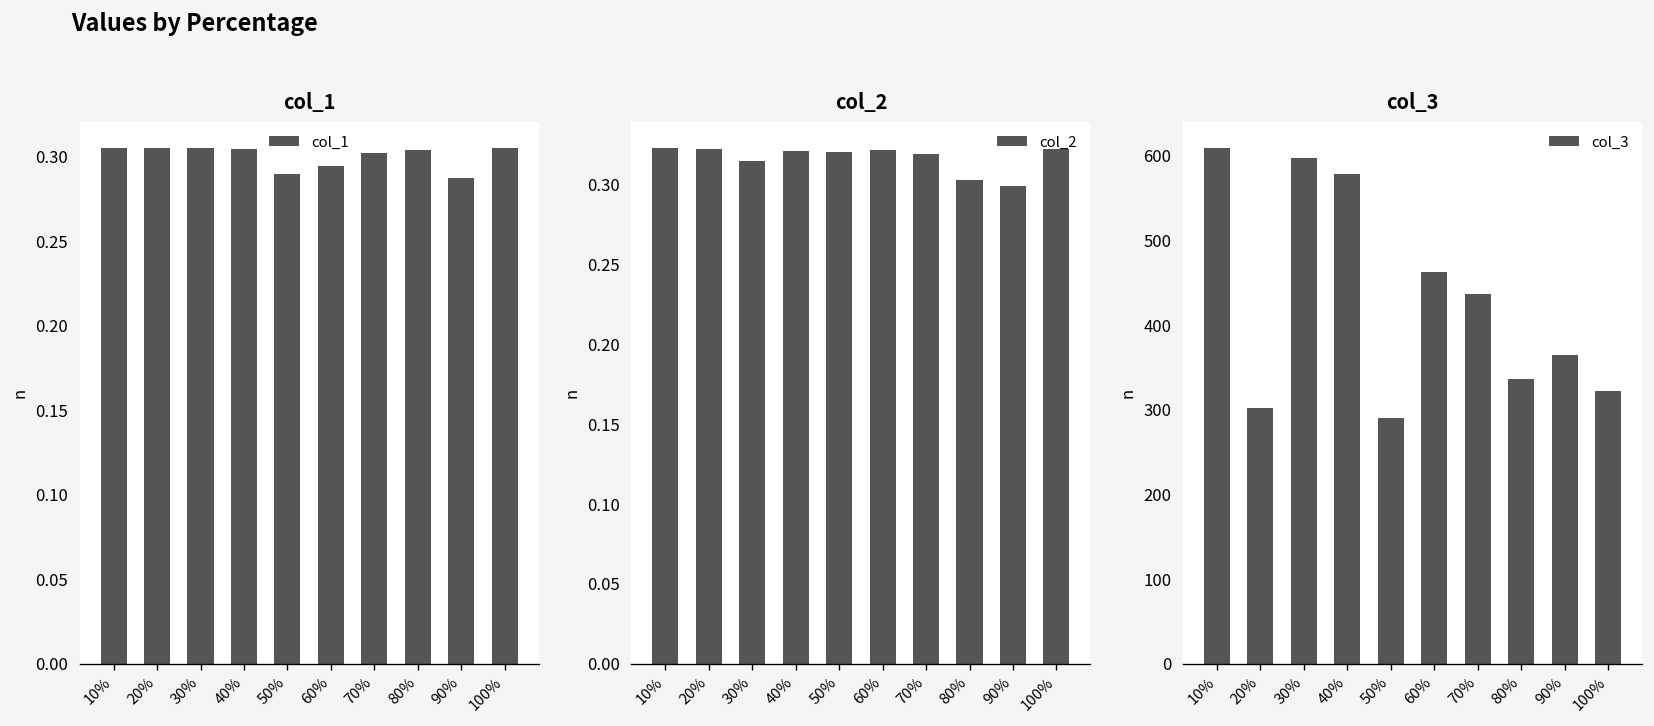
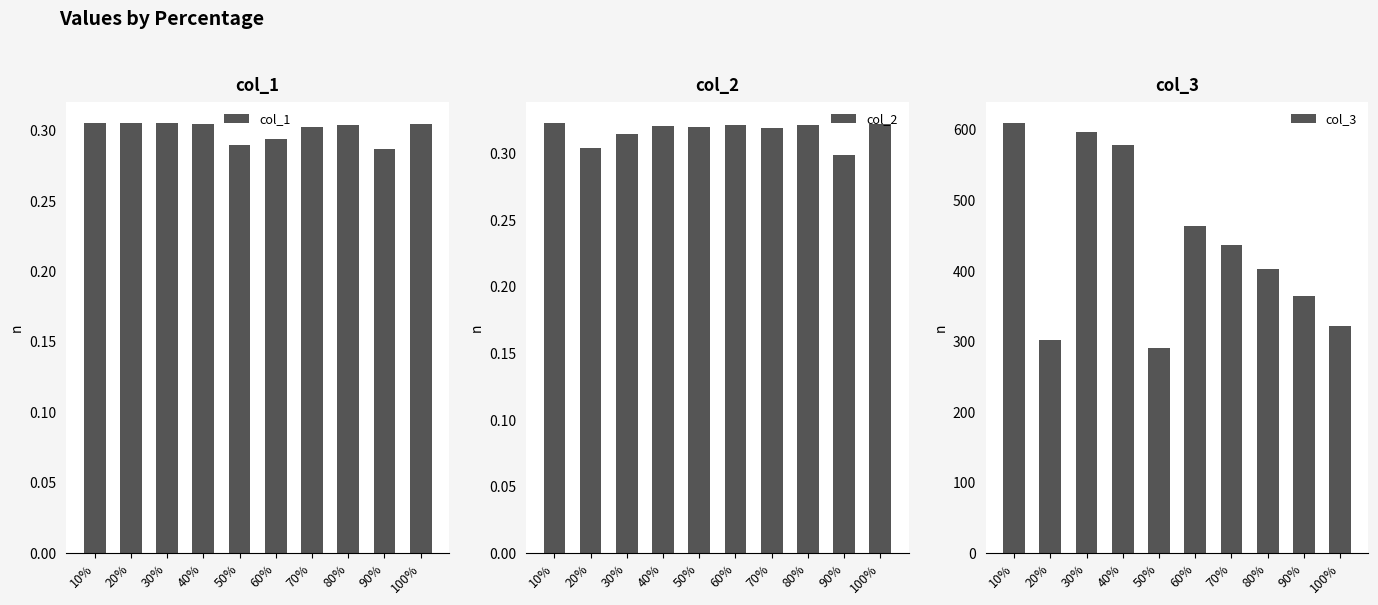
  {
    "col_1": {
      "10%": 0.305,
      "20%": 0.305,
      "30%": 0.305,
      "40%": 0.304,
      "50%": 0.290,
      "60%": 0.294,
      "70%": 0.302,
      "80%": 0.304,
      "90%": 0.287,
      "100%": 0.305
    },
    "col_2": {
      "10%": 0.323,
-     "20%": 0.322,
+     "20%": 0.304,
      "30%": 0.314,
      "40%": 0.321,
      "50%": 0.320,
      "60%": 0.321,
      "70%": 0.319,
-     "80%": 0.303,
+     "80%": 0.322,
      "90%": 0.299,
      "100%": 0.322
    },
    "col_3": {
      "10%": 610,
      "20%": 300,
      "30%": 600,
      "40%": 580,
      "50%": 290,
      "60%": 460,
      "70%": 440,
-     "80%": 340,
+     "80%": 400,
      "90%": 360,
      "100%": 320
    }
  }
